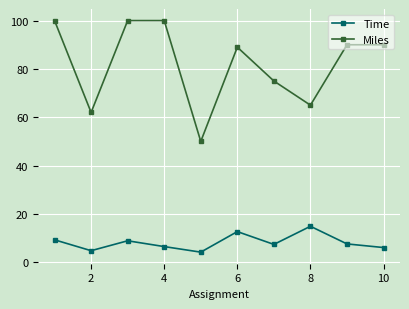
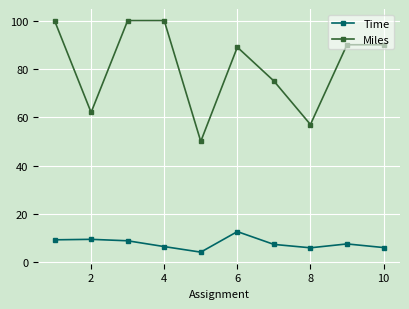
  {
    "Time": {
-     "2": 5,
+     "2": 10,
      "4": 7,
      "6": 13,
-     "8": 15,
+     "8": 6,
      "10": 6
    },
    "Miles": {
      "2": 62,
      "4": 100,
      "6": 89,
-     "8": 65
+     "8": 57
    }
  }
